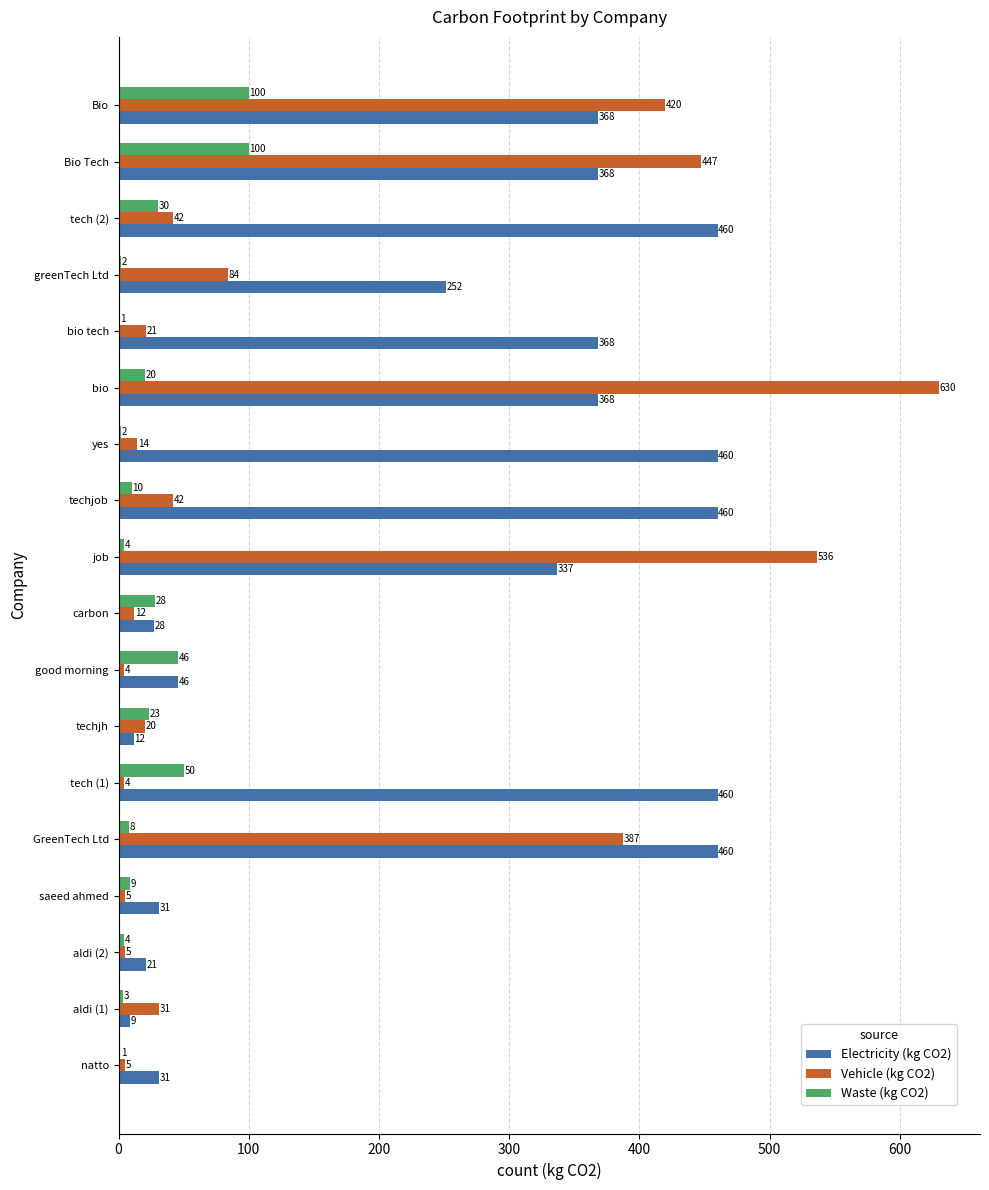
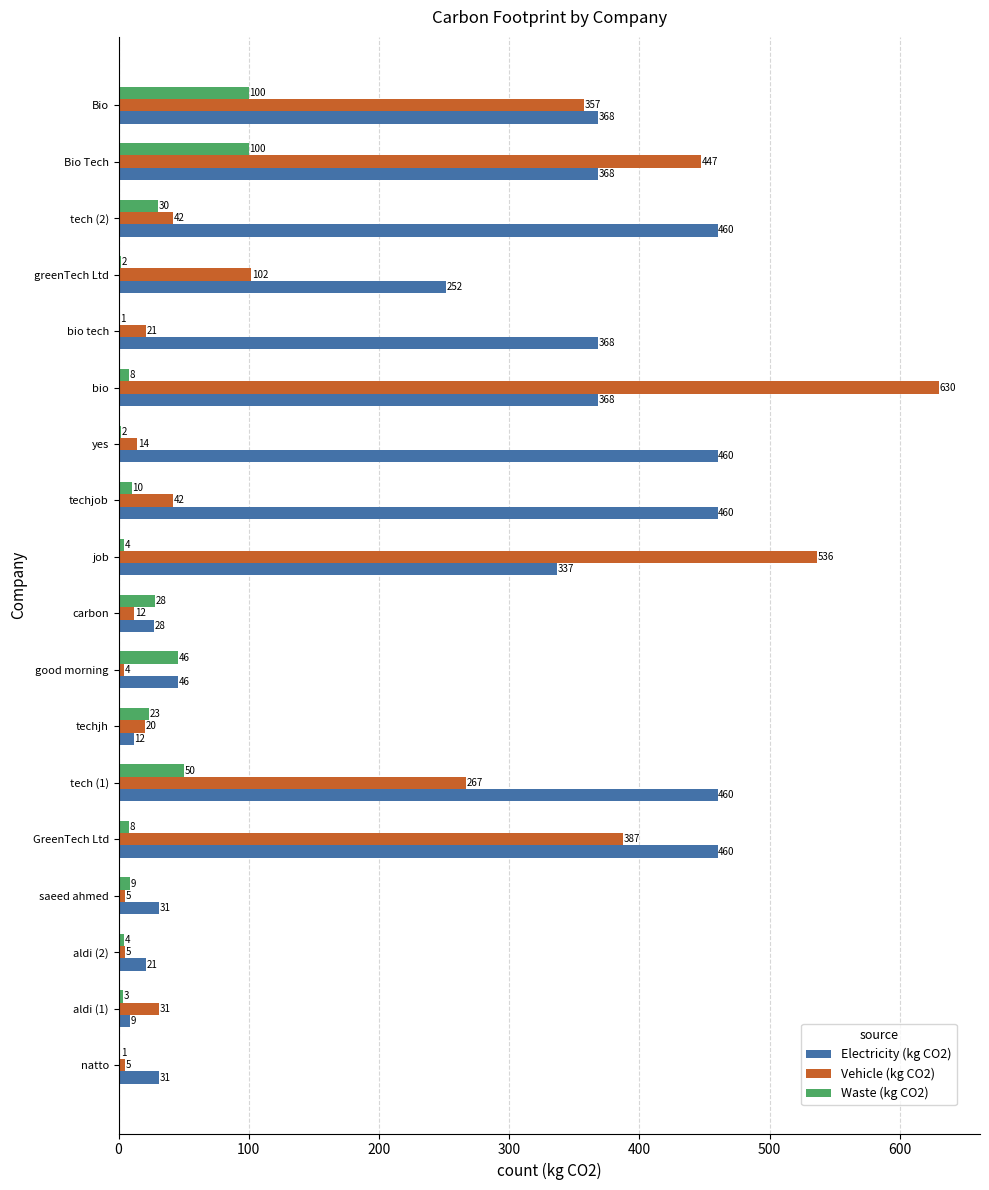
  {
    "Electricity (kg CO2)": {
      "Bio": 368,
      "Bio Tech": 368,
      "tech (2)": 460,
      "greenTech Ltd": 252,
      "bio tech": 368,
      "bio": 368,
      "yes": 460,
      "techjob": 460,
      "job": 337,
      "carbon": 28,
      "good morning": 46,
      "techjh": 12,
      "tech (1)": 460,
      "GreenTech Ltd": 460,
      "saeed ahmed": 31,
      "aldi (2)": 21,
      "aldi (1)": 9,
      "natto": 31
    },
    "Vehicle (kg CO2)": {
-     "Bio": 420,
+     "Bio": 357,
      "Bio Tech": 447,
      "tech (2)": 42,
-     "greenTech Ltd": 84,
+     "greenTech Ltd": 102,
      "bio tech": 21,
      "bio": 630,
      "yes": 14,
      "techjob": 42,
      "job": 536,
      "carbon": 12,
      "good morning": 4,
      "techjh": 20,
-     "tech (1)": 4,
+     "tech (1)": 267,
      "GreenTech Ltd": 387,
      "saeed ahmed": 5,
      "aldi (2)": 5,
      "aldi (1)": 31,
      "natto": 5
    },
    "Waste (kg CO2)": {
      "Bio": 100,
      "Bio Tech": 100,
      "tech (2)": 30,
      "greenTech Ltd": 2,
      "bio tech": 1,
-     "bio": 20,
+     "bio": 8,
      "yes": 2,
      "techjob": 10,
      "job": 4,
      "carbon": 28,
      "good morning": 46,
      "techjh": 23,
      "tech (1)": 50,
      "GreenTech Ltd": 8,
      "saeed ahmed": 9,
      "aldi (2)": 4,
      "aldi (1)": 3,
      "natto": 1
    }
  }
